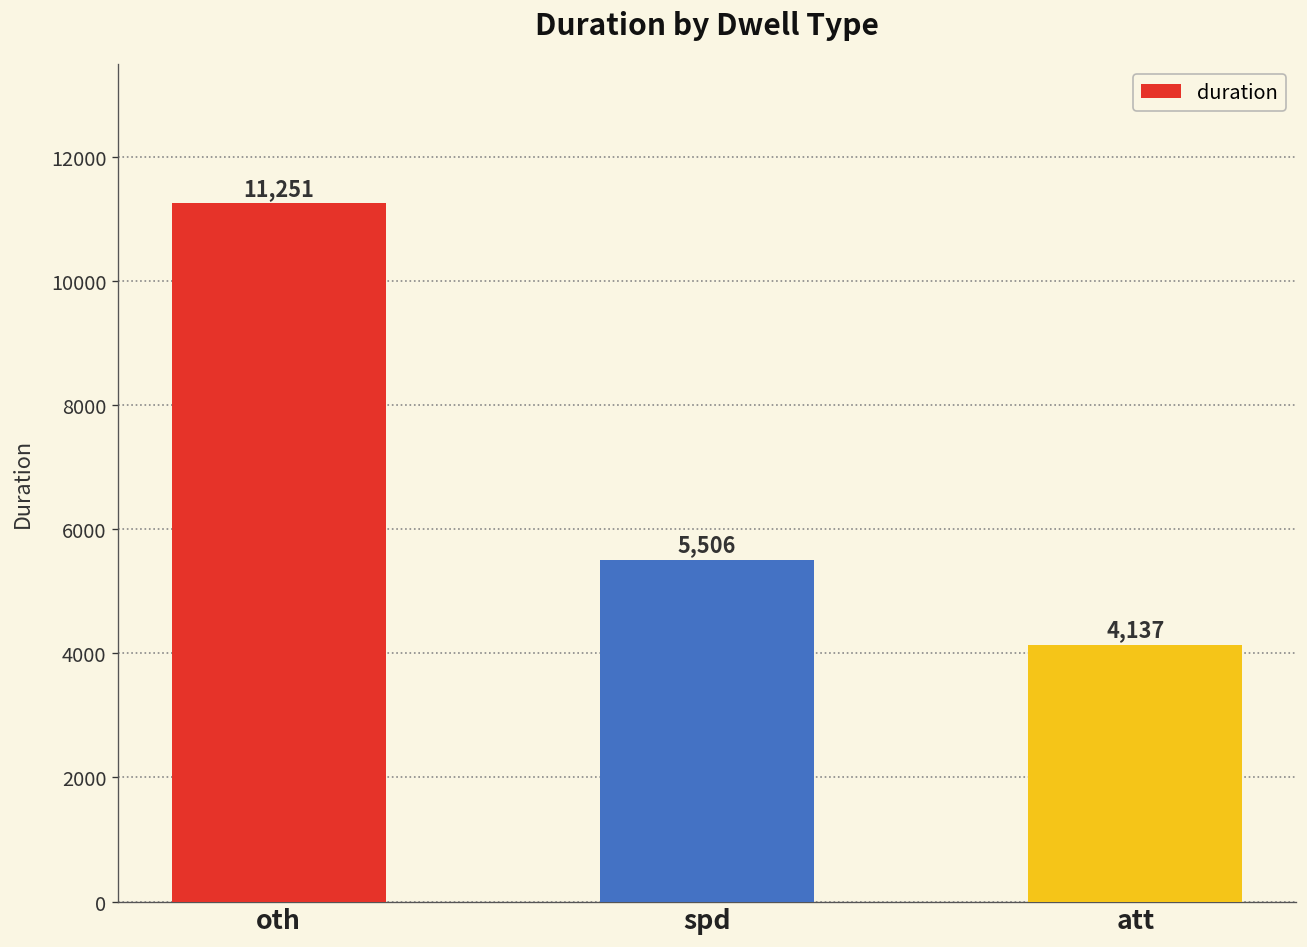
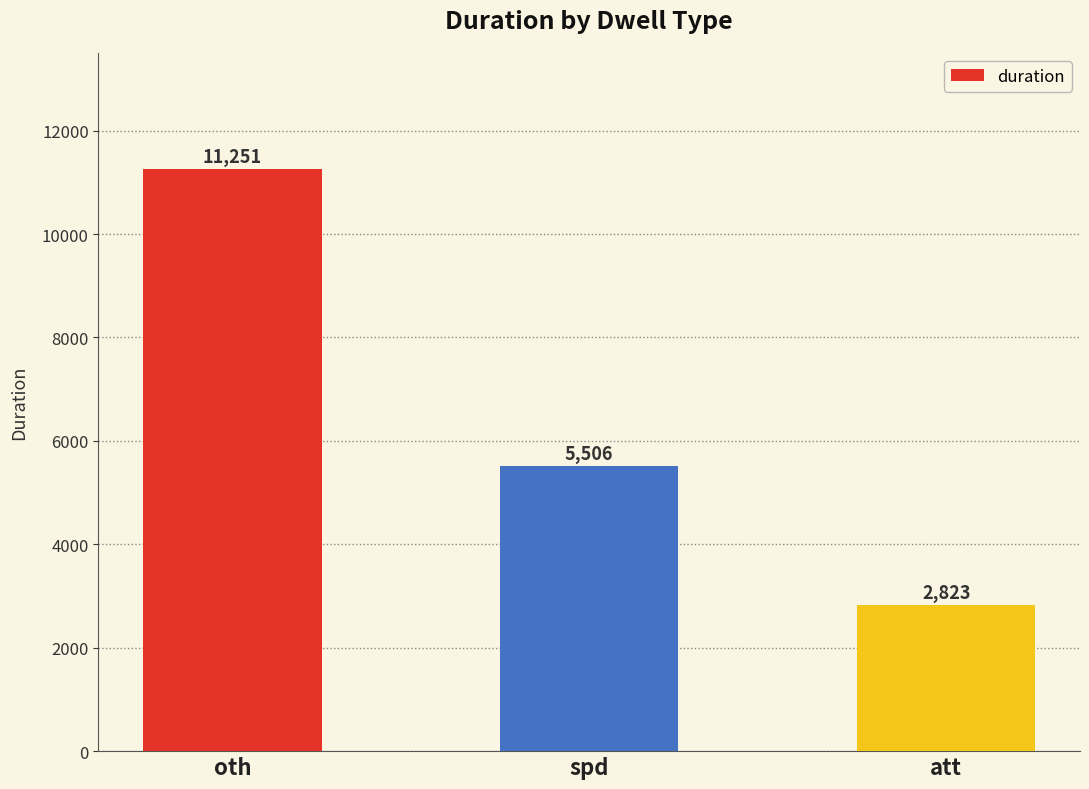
  {
    "oth": "11,251",
    "spd": "5,506",
-   "att": "4,137"
+   "att": "2,823"
  }
